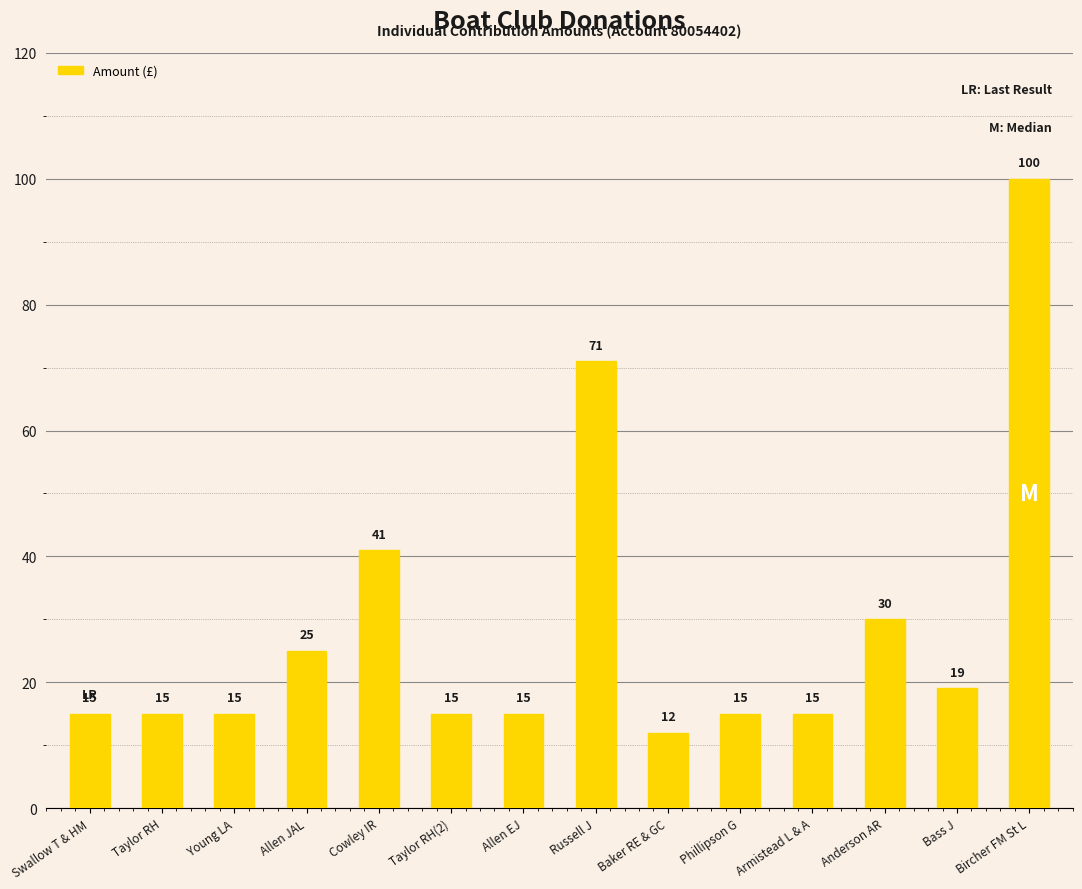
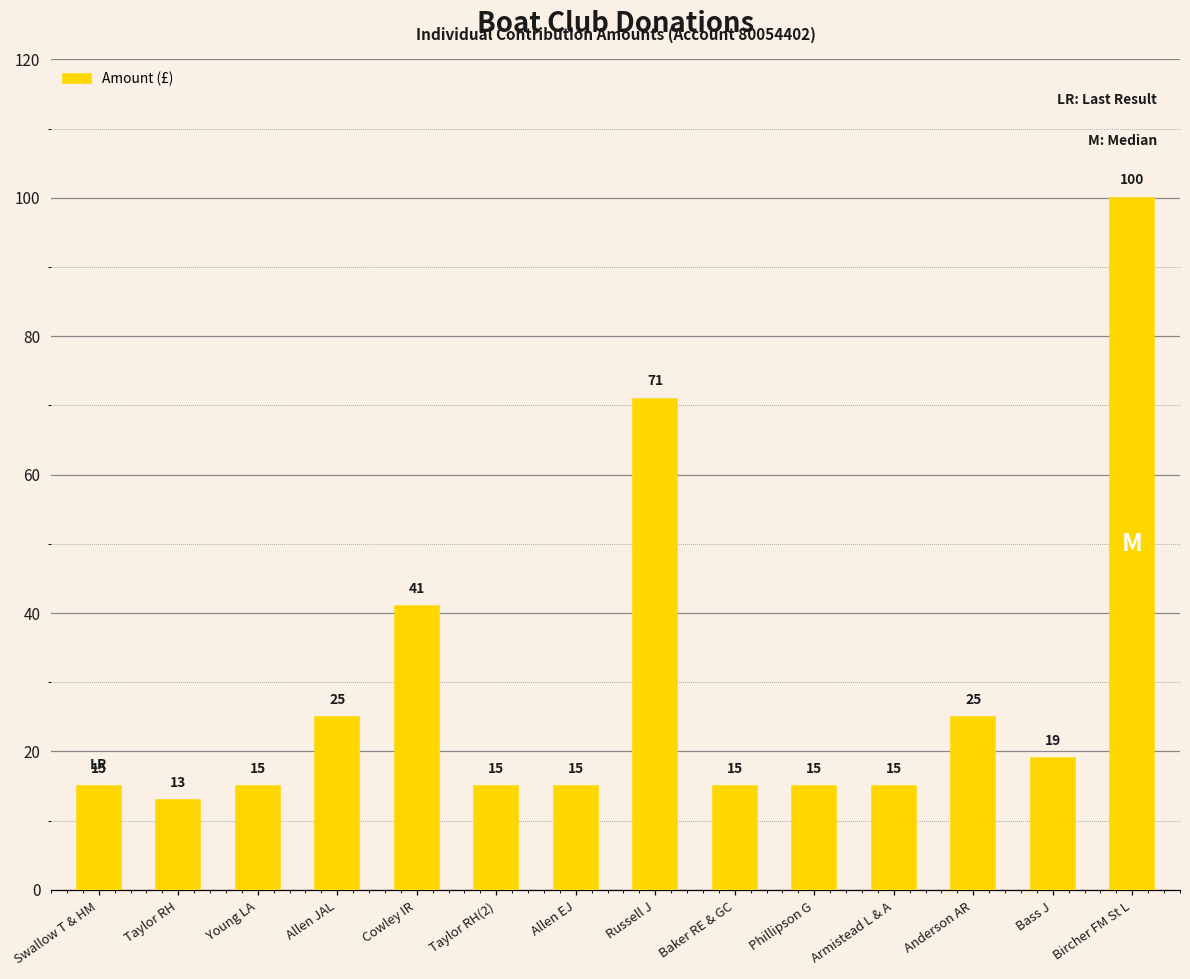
  {
-   "Taylor RH": 15,
+   "Taylor RH": 13,
    "Young LA": 15,
    "Allen JAL": 25,
    "Cowley IR": 41,
    "Taylor RH(2)": 15,
    "Allen EJ": 15,
    "Russell J": 71,
-   "Baker RE & GC": 12,
+   "Baker RE & GC": 15,
    "Phillipson G": 15,
    "Armistead L & A": 15,
-   "Anderson AR": 30,
+   "Anderson AR": 25,
    "Bass J": 19,
    "Bircher FM St L": 100
  }
